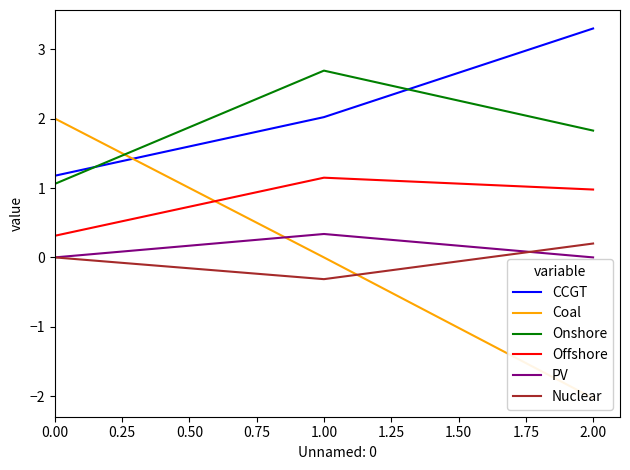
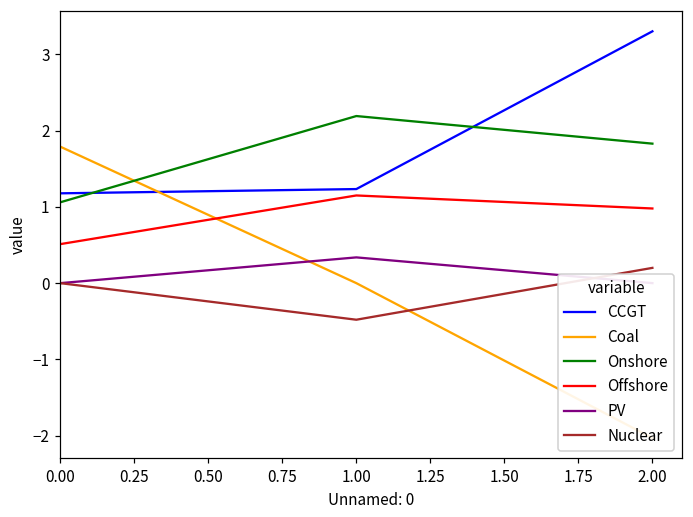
  {
    "CCGT": {
      "0.00": 1.2,
-     "1.00": 2.0,
+     "1.00": 1.2,
      "2.00": 3.3
    },
    "Coal": {
-     "0.00": 2.0,
+     "0.00": 1.8,
      "1.00": 0.0
    },
    "Onshore": {
      "0.00": 1.1,
-     "1.00": 2.7,
+     "1.00": 2.2,
      "2.00": 1.8
    },
    "Offshore": {
-     "0.00": 0.3,
+     "0.00": 0.5,
      "1.00": 1.1,
      "2.00": 1.0
    },
    "PV": {
      "1.00": 0.3,
      "2.00": 0.0
    },
    "Nuclear": {
-     "1.00": -0.3,
+     "1.00": -0.5,
      "2.00": 0.2
    }
  }
